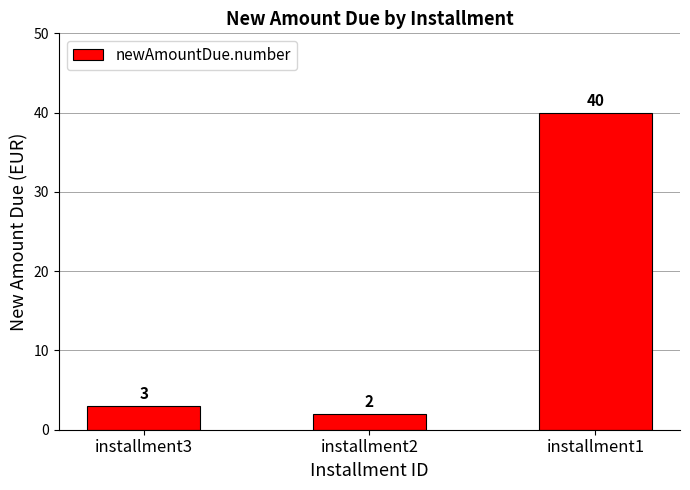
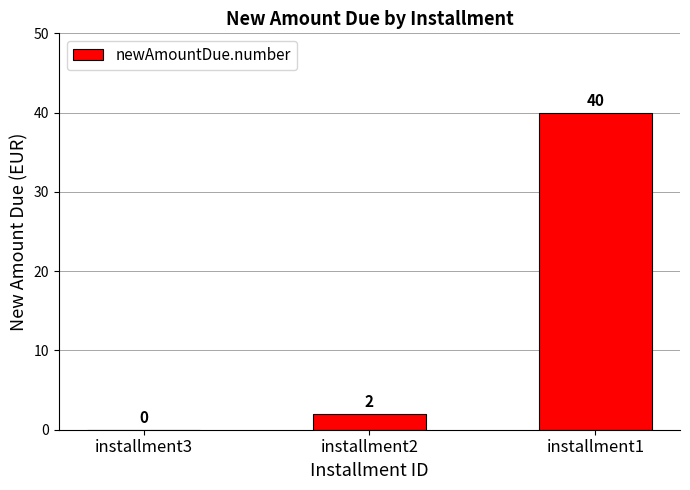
  {
-   "installment3": 3,
+   "installment3": 0,
    "installment2": 2,
    "installment1": 40
  }
